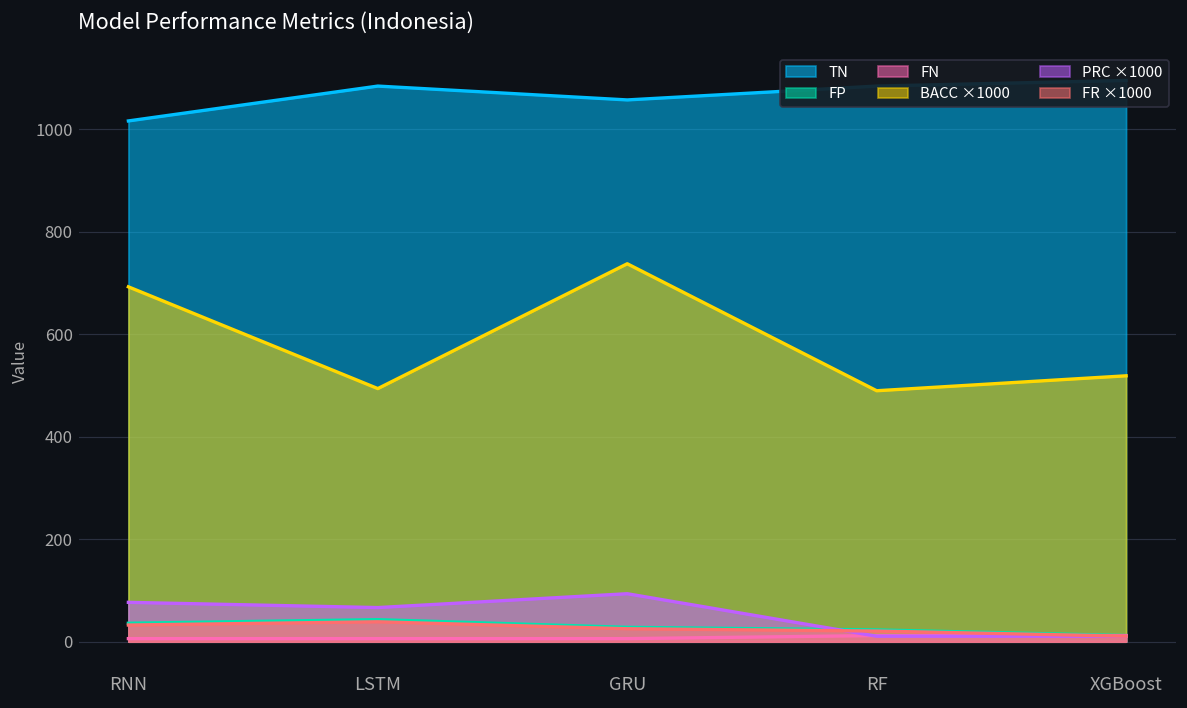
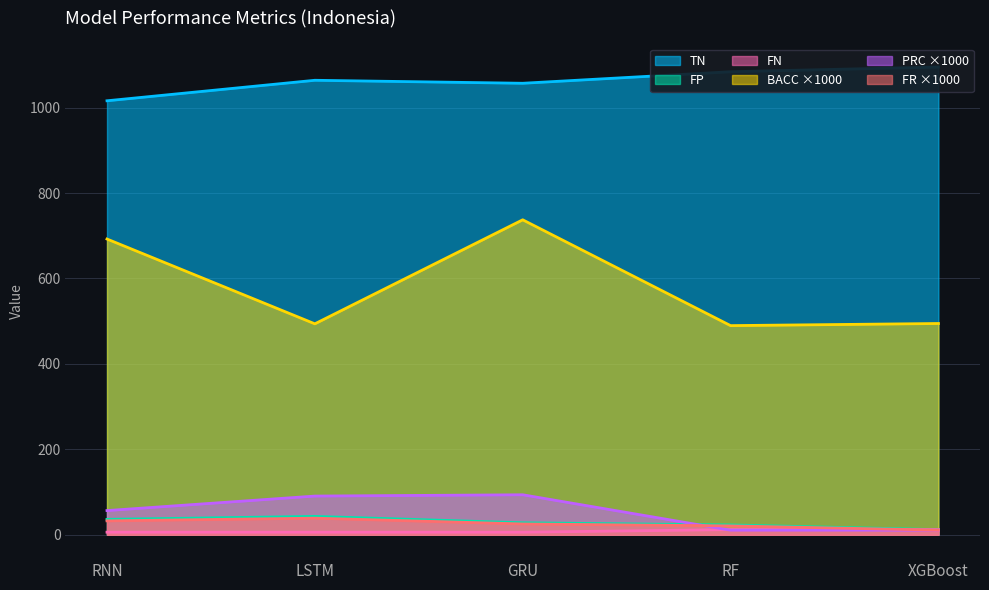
  {
    "TN": {
      "RNN": 1020,
-     "LSTM": 1080,
+     "LSTM": 1060,
      "GRU": 1060
    },
    "BACC ×1000": {
      "RNN": 690,
      "LSTM": 490,
      "GRU": 740,
      "RF": 490,
-     "XGBoost": 520
+     "XGBoost": 490
    },
    "PRC ×1000": {
-     "RNN": 80,
-     "LSTM": 70,
+     "RNN": 60,
+     "LSTM": 90,
      "GRU": 90
    }
  }
